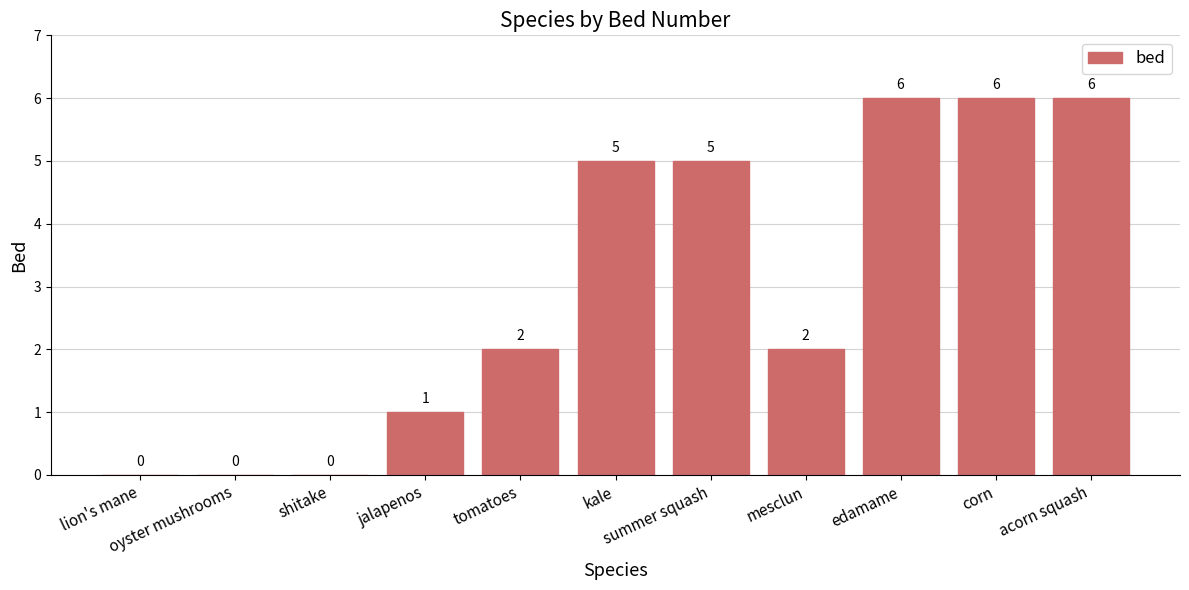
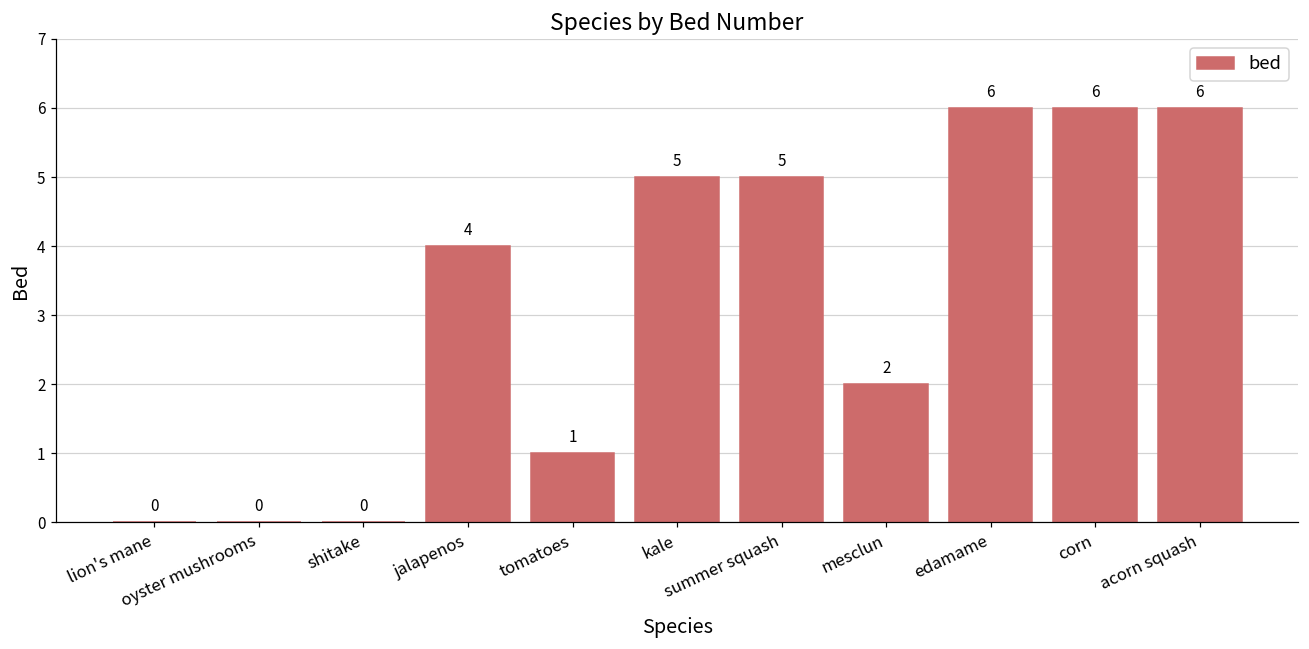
  {
    "lion's mane": 0,
    "oyster mushrooms": 0,
    "shitake": 0,
-   "jalapenos": 1,
-   "tomatoes": 2,
+   "jalapenos": 4,
+   "tomatoes": 1,
    "kale": 5,
    "summer squash": 5,
    "mesclun": 2,
    "edamame": 6,
    "corn": 6,
    "acorn squash": 6
  }
